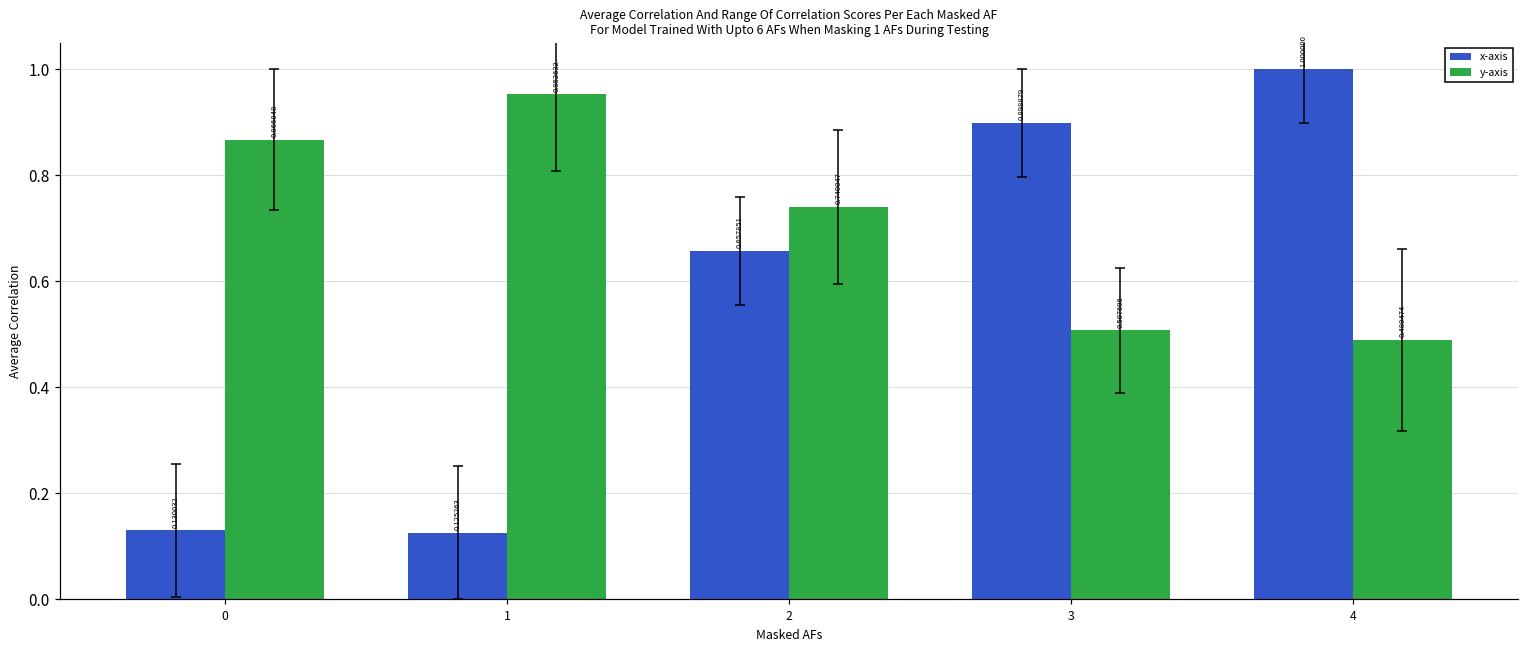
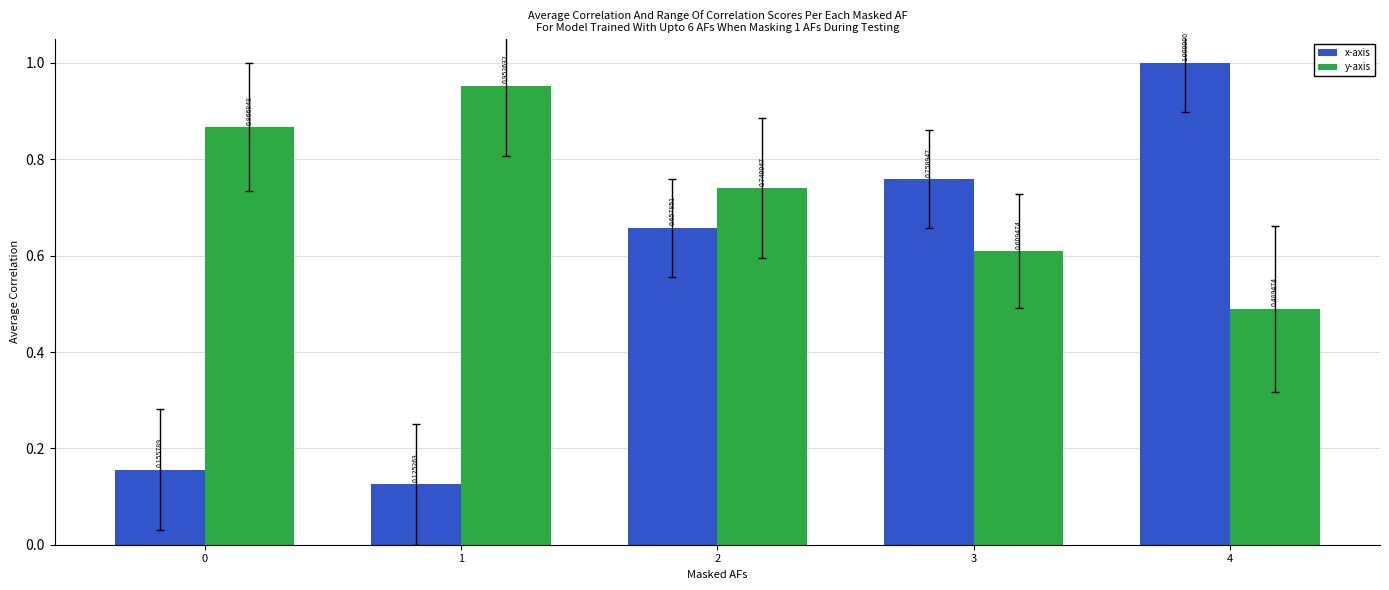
  {
    "x-axis": {
-     "0": 0.130032,
+     "0": 0.155789,
      "1": 0.125263,
      "2": 0.657851,
-     "3": 0.898879,
+     "3": 0.758947,
      "4": 1.000000
    },
    "y-axis": {
      "0": 0.866848,
      "1": 0.952632,
      "2": 0.740047,
-     "3": 0.507606,
+     "3": 0.609474,
      "4": 0.489474
    }
  }
